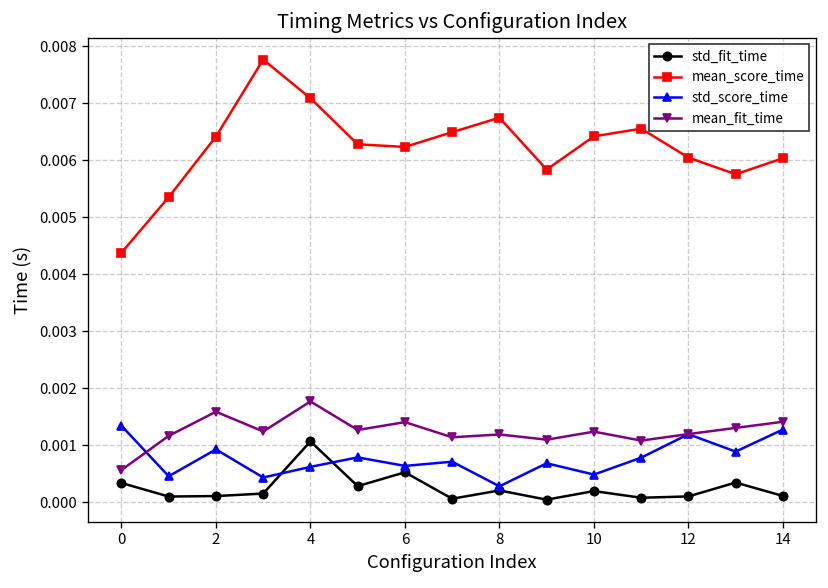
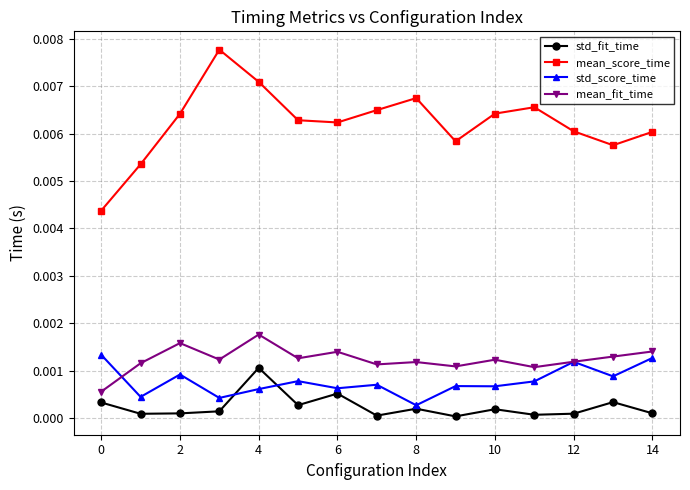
  {
    "std_fit_time": {
      "0": 0.0003,
      "2": 0.0001,
      "4": 0.0011,
      "6": 0.0005,
      "8": 0.0002,
      "10": 0.0002,
      "12": 0.0001,
      "14": 0.0001
    },
    "mean_score_time": {
      "0": 0.0044,
      "2": 0.0064,
      "4": 0.0071,
      "6": 0.0062,
      "8": 0.0067,
      "10": 0.0064,
      "12": 0.0060,
      "14": 0.0060
    },
    "std_score_time": {
      "0": 0.0013,
      "2": 0.0009,
      "4": 0.0006,
      "6": 0.0006,
      "8": 0.0003,
-     "10": 0.0005,
+     "10": 0.0007,
      "14": 0.0013
    },
    "mean_fit_time": {
      "0": 0.0006,
      "2": 0.0016,
      "4": 0.0018,
      "6": 0.0014,
      "8": 0.0012,
      "10": 0.0012,
      "14": 0.0014
    }
  }
